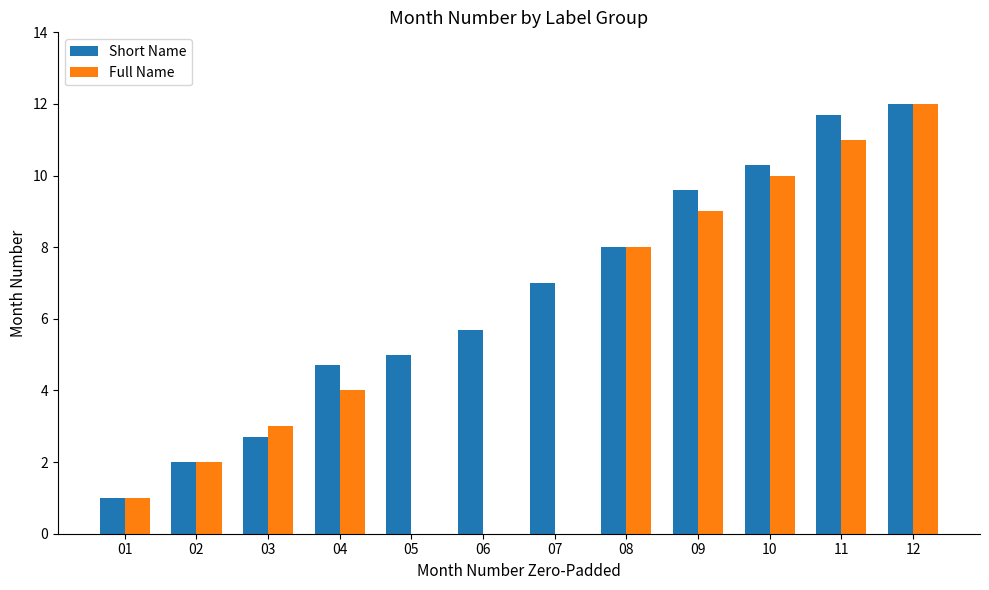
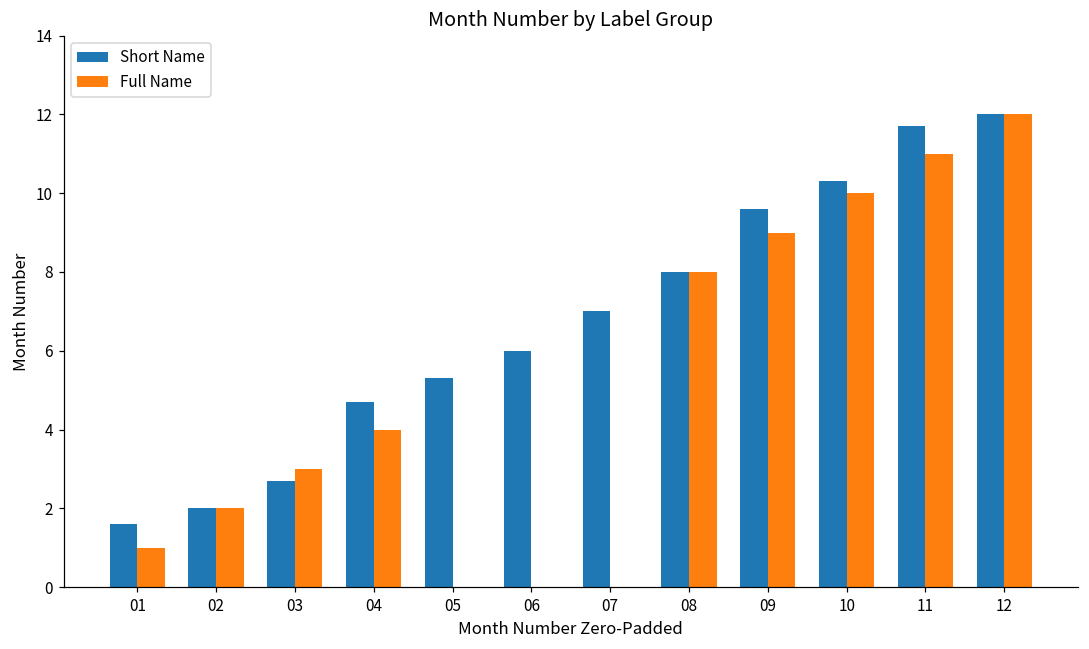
  {
    "Short Name": {
-     "01": 1.0,
+     "01": 1.6,
      "02": 2.0,
      "03": 2.7,
      "04": 4.7,
-     "05": 5.0,
-     "06": 5.7,
+     "05": 5.3,
+     "06": 6.0,
      "07": 7.0,
      "08": 8.0,
      "09": 9.6,
      "10": 10.3,
      "11": 11.7,
      "12": 12.0
    },
    "Full Name": {
      "01": 1.0,
      "02": 2.0,
      "03": 3.0,
      "04": 4.0,
      "05": 0.0,
      "06": 0.0,
      "07": 0.0,
      "08": 8.0,
      "09": 9.0,
      "10": 10.0,
      "11": 11.0,
      "12": 12.0
    }
  }
